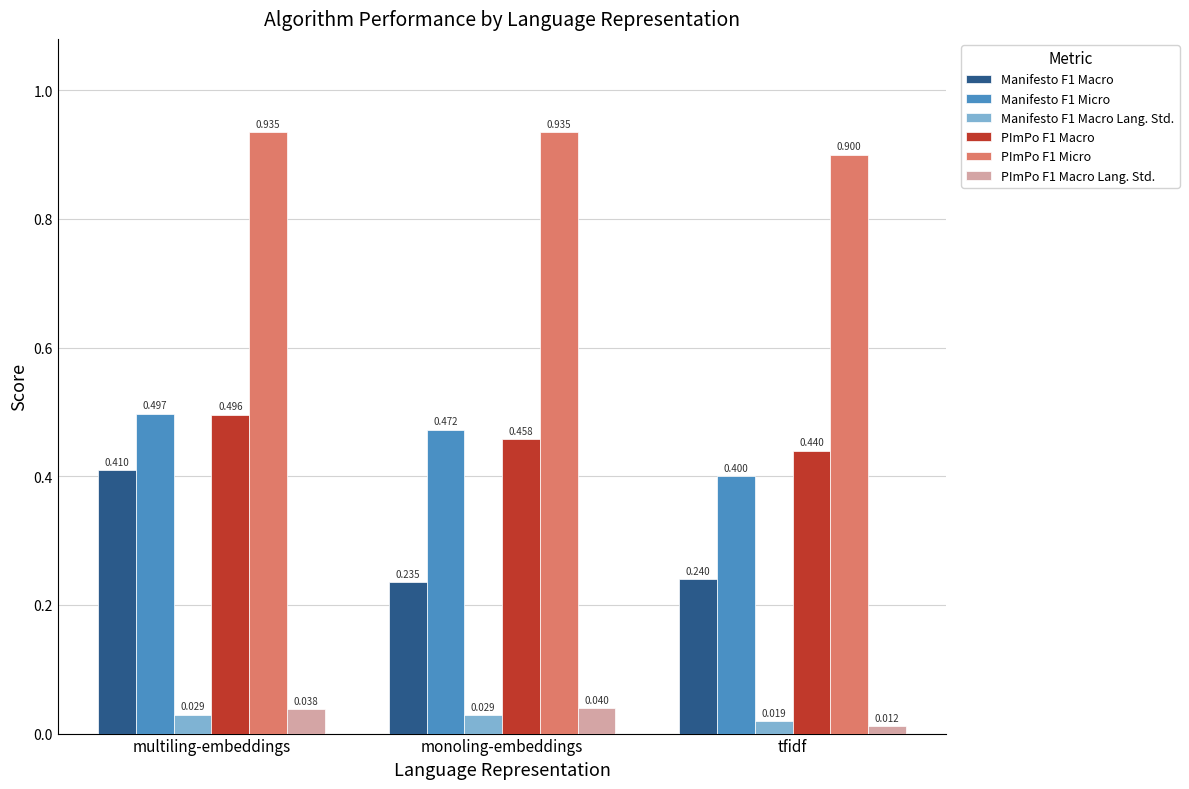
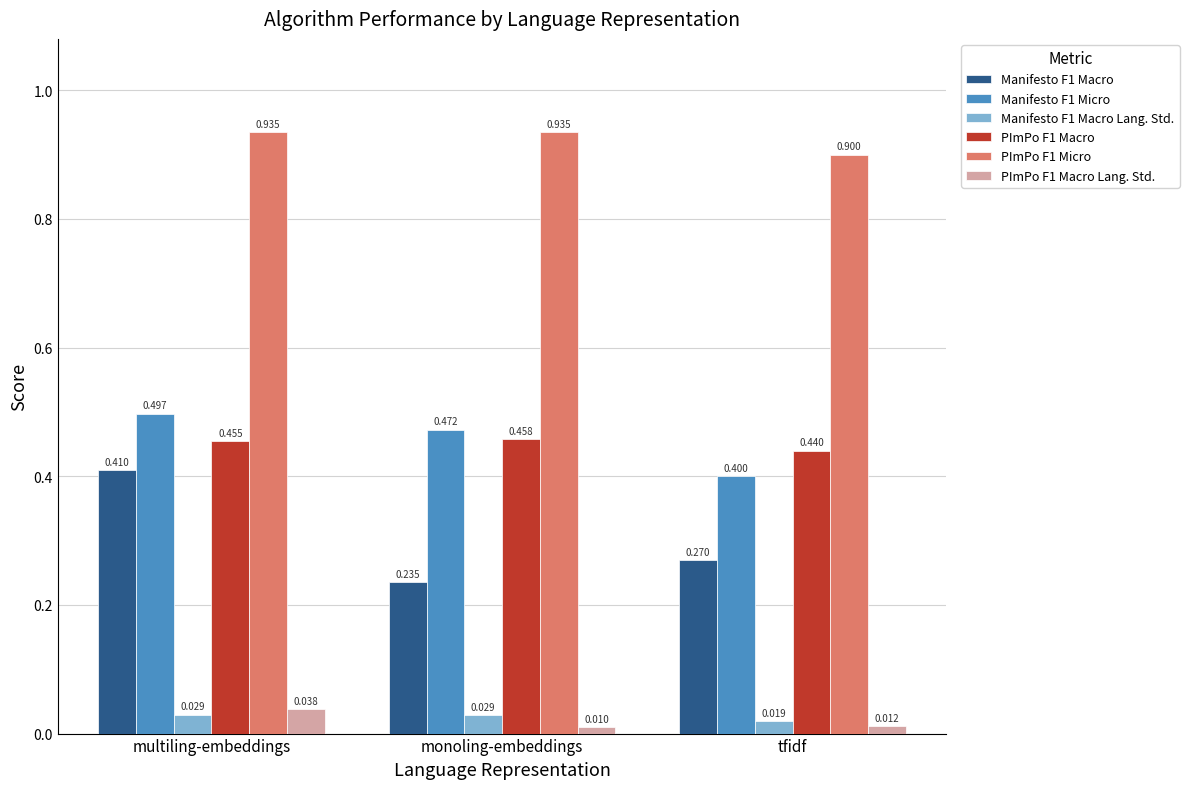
  {
    "Manifesto F1 Macro": {
      "multiling-embeddings": 0.410,
      "monoling-embeddings": 0.235,
-     "tfidf": 0.240
+     "tfidf": 0.270
    },
    "Manifesto F1 Micro": {
      "multiling-embeddings": 0.497,
      "monoling-embeddings": 0.472,
      "tfidf": 0.400
    },
    "Manifesto F1 Macro Lang. Std.": {
      "multiling-embeddings": 0.029,
      "monoling-embeddings": 0.029,
      "tfidf": 0.019
    },
    "PImPo F1 Macro": {
-     "multiling-embeddings": 0.496,
+     "multiling-embeddings": 0.455,
      "monoling-embeddings": 0.458,
      "tfidf": 0.440
    },
    "PImPo F1 Micro": {
      "multiling-embeddings": 0.935,
      "monoling-embeddings": 0.935,
      "tfidf": 0.900
    },
    "PImPo F1 Macro Lang. Std.": {
      "multiling-embeddings": 0.038,
-     "monoling-embeddings": 0.040,
+     "monoling-embeddings": 0.010,
      "tfidf": 0.012
    }
  }
